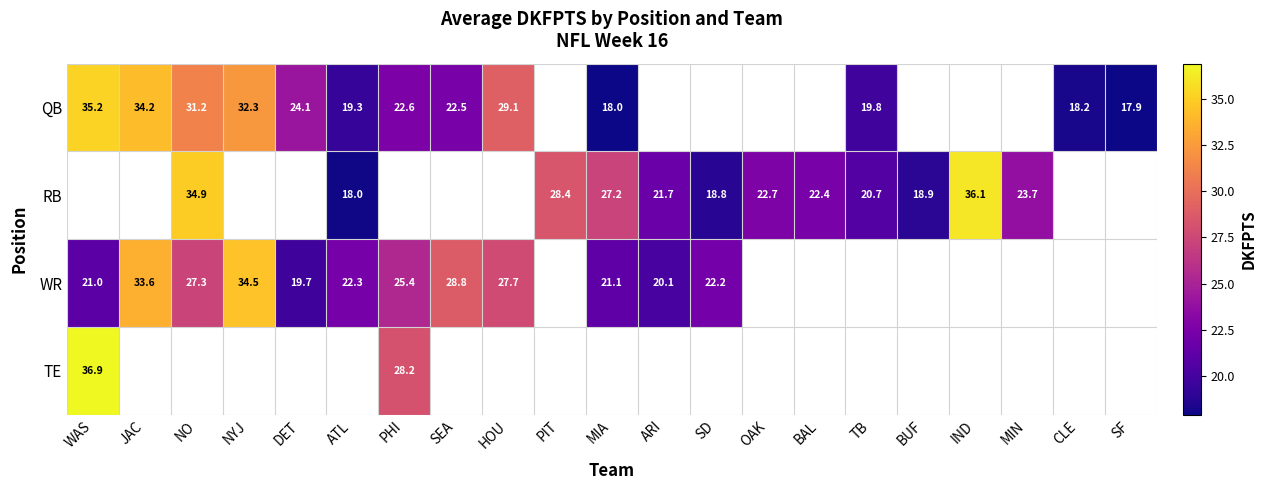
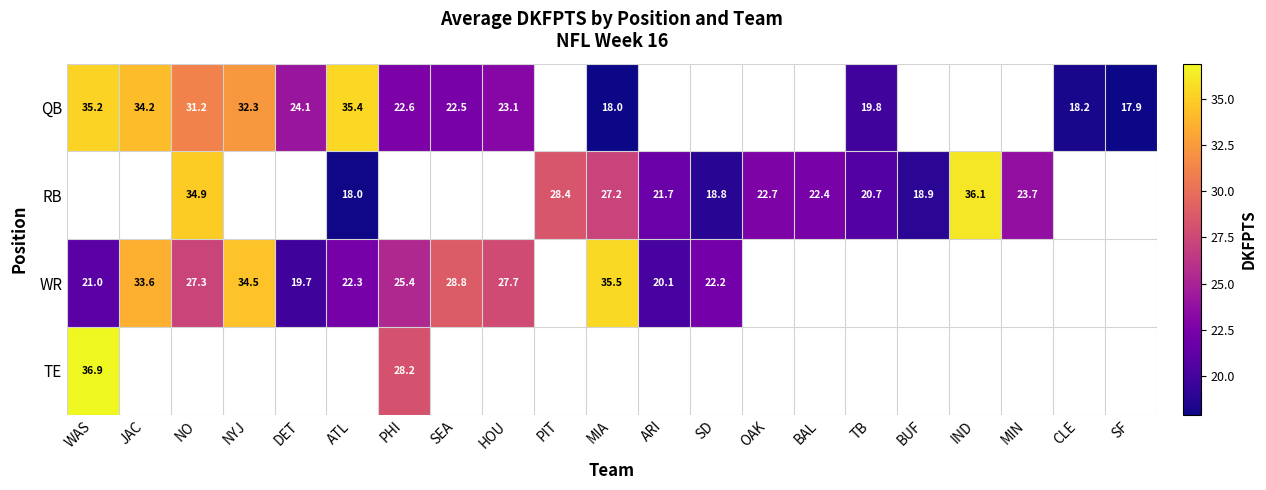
  {
    "QB": {
      "WAS": 35.2,
      "JAC": 34.2,
      "NO": 31.2,
      "NYJ": 32.3,
      "DET": 24.1,
-     "ATL": 19.3,
+     "ATL": 35.4,
      "PHI": 22.6,
      "SEA": 22.5,
-     "HOU": 29.1,
+     "HOU": 23.1,
      "MIA": 18.0,
      "TB": 19.8,
      "CLE": 18.2,
      "SF": 17.9
    },
    "RB": {
      "NO": 34.9,
      "ATL": 18.0,
      "PIT": 28.4,
      "MIA": 27.2,
      "ARI": 21.7,
      "SD": 18.8,
      "OAK": 22.7,
      "BAL": 22.4,
      "TB": 20.7,
      "BUF": 18.9,
      "IND": 36.1,
      "MIN": 23.7
    },
    "WR": {
      "WAS": 21.0,
      "JAC": 33.6,
      "NO": 27.3,
      "NYJ": 34.5,
      "DET": 19.7,
      "ATL": 22.3,
      "PHI": 25.4,
      "SEA": 28.8,
      "HOU": 27.7,
-     "MIA": 21.1,
+     "MIA": 35.5,
      "ARI": 20.1,
      "SD": 22.2
    },
    "TE": {
      "WAS": 36.9,
      "PHI": 28.2
    }
  }
